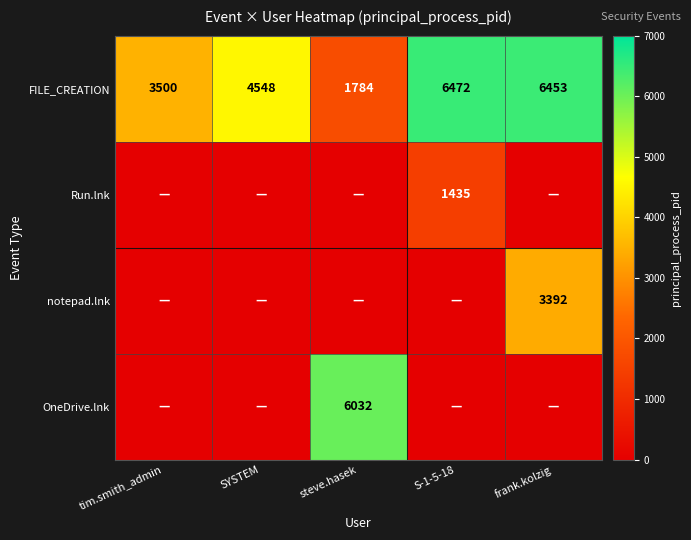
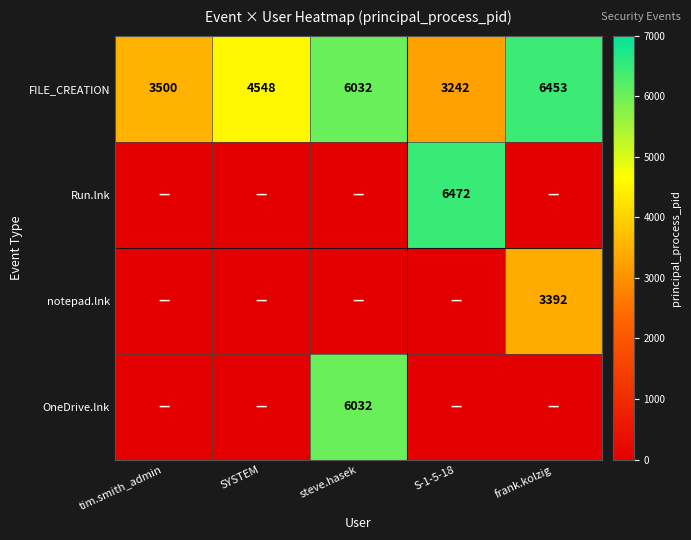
  {
    "FILE_CREATION": {
      "tim.smith_admin": 3500,
      "SYSTEM": 4548,
-     "steve.hasek": 1784,
-     "S-1-5-18": 6472,
+     "steve.hasek": 6032,
+     "S-1-5-18": 3242,
      "frank.kolzig": 6453
    },
    "Run.lnk": {
-     "S-1-5-18": 1435
+     "S-1-5-18": 6472
    },
    "notepad.lnk": {
      "frank.kolzig": 3392
    },
    "OneDrive.lnk": {
      "steve.hasek": 6032
    }
  }
